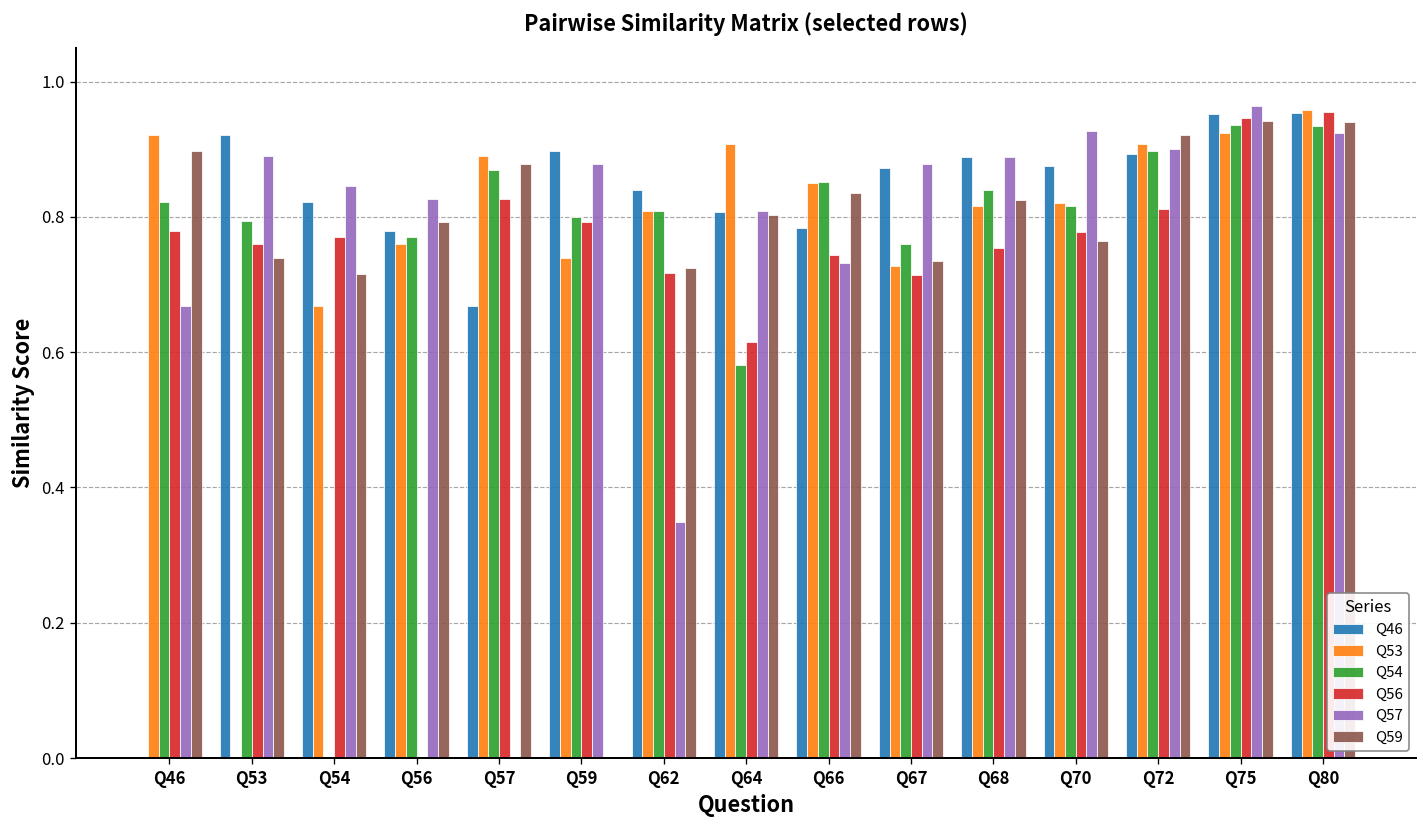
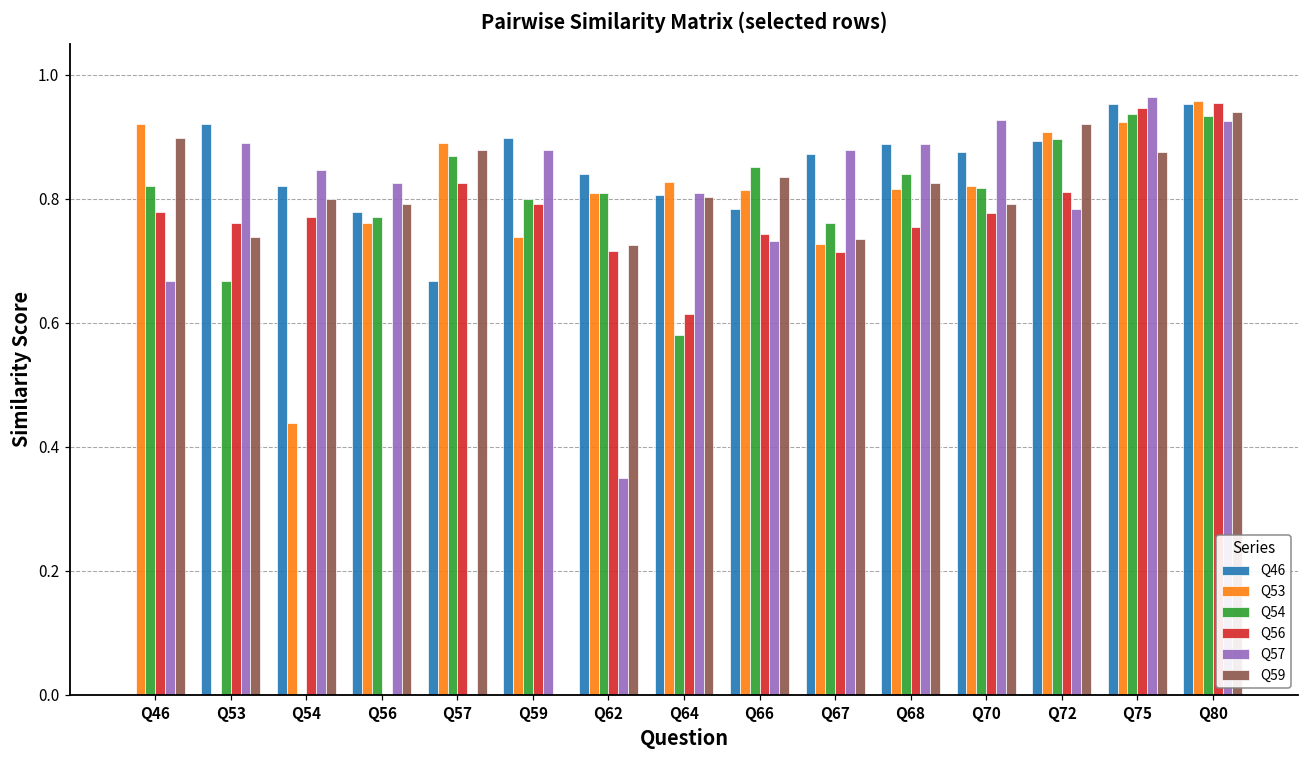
  {
    "Q46": {
      "Q46": 0.00,
      "Q53": 0.92,
      "Q54": 0.82,
      "Q56": 0.78,
      "Q57": 0.67,
      "Q59": 0.90,
      "Q62": 0.84,
      "Q64": 0.81,
      "Q66": 0.78,
      "Q67": 0.87,
      "Q68": 0.89,
      "Q70": 0.88,
      "Q72": 0.89,
      "Q75": 0.95,
      "Q80": 0.95
    },
    "Q53": {
      "Q46": 0.92,
      "Q53": 0.00,
-     "Q54": 0.67,
+     "Q54": 0.44,
      "Q56": 0.76,
      "Q57": 0.89,
      "Q59": 0.74,
      "Q62": 0.81,
-     "Q64": 0.91,
-     "Q66": 0.85,
+     "Q64": 0.83,
+     "Q66": 0.81,
      "Q67": 0.73,
      "Q68": 0.82,
      "Q70": 0.82,
      "Q72": 0.91,
      "Q75": 0.92,
      "Q80": 0.96
    },
    "Q54": {
      "Q46": 0.82,
-     "Q53": 0.79,
+     "Q53": 0.67,
      "Q54": 0.00,
      "Q56": 0.77,
      "Q57": 0.87,
      "Q59": 0.80,
      "Q62": 0.81,
      "Q64": 0.58,
      "Q66": 0.85,
      "Q67": 0.76,
      "Q68": 0.84,
      "Q70": 0.82,
      "Q72": 0.90,
      "Q75": 0.94,
      "Q80": 0.93
    },
    "Q56": {
      "Q46": 0.78,
      "Q53": 0.76,
      "Q54": 0.77,
      "Q56": 0.00,
      "Q57": 0.83,
      "Q59": 0.79,
      "Q62": 0.72,
      "Q64": 0.61,
      "Q66": 0.74,
      "Q67": 0.71,
      "Q68": 0.75,
      "Q70": 0.78,
      "Q72": 0.81,
      "Q75": 0.95,
      "Q80": 0.96
    },
    "Q57": {
      "Q46": 0.67,
      "Q53": 0.89,
      "Q54": 0.85,
      "Q56": 0.83,
      "Q57": 0.00,
      "Q59": 0.88,
      "Q62": 0.35,
      "Q64": 0.81,
      "Q66": 0.73,
      "Q67": 0.88,
      "Q68": 0.89,
      "Q70": 0.93,
-     "Q72": 0.90,
+     "Q72": 0.78,
      "Q75": 0.96,
      "Q80": 0.92
    },
    "Q59": {
      "Q46": 0.90,
      "Q53": 0.74,
-     "Q54": 0.72,
+     "Q54": 0.80,
      "Q56": 0.79,
      "Q57": 0.88,
      "Q59": 0.00,
      "Q62": 0.72,
      "Q64": 0.80,
      "Q66": 0.83,
      "Q67": 0.73,
      "Q68": 0.83,
-     "Q70": 0.76,
+     "Q70": 0.79,
      "Q72": 0.92,
-     "Q75": 0.94,
+     "Q75": 0.88,
      "Q80": 0.94
    }
  }
